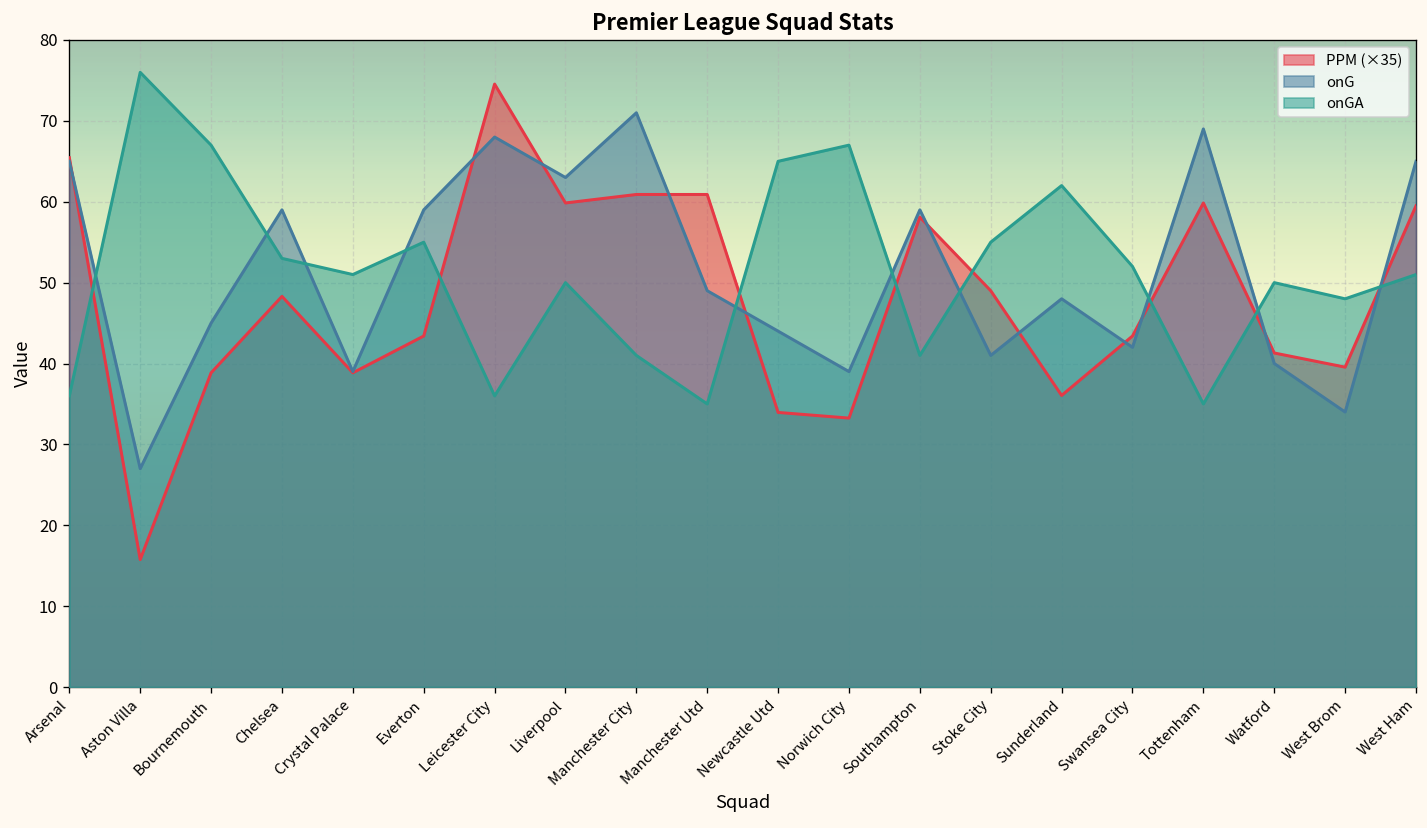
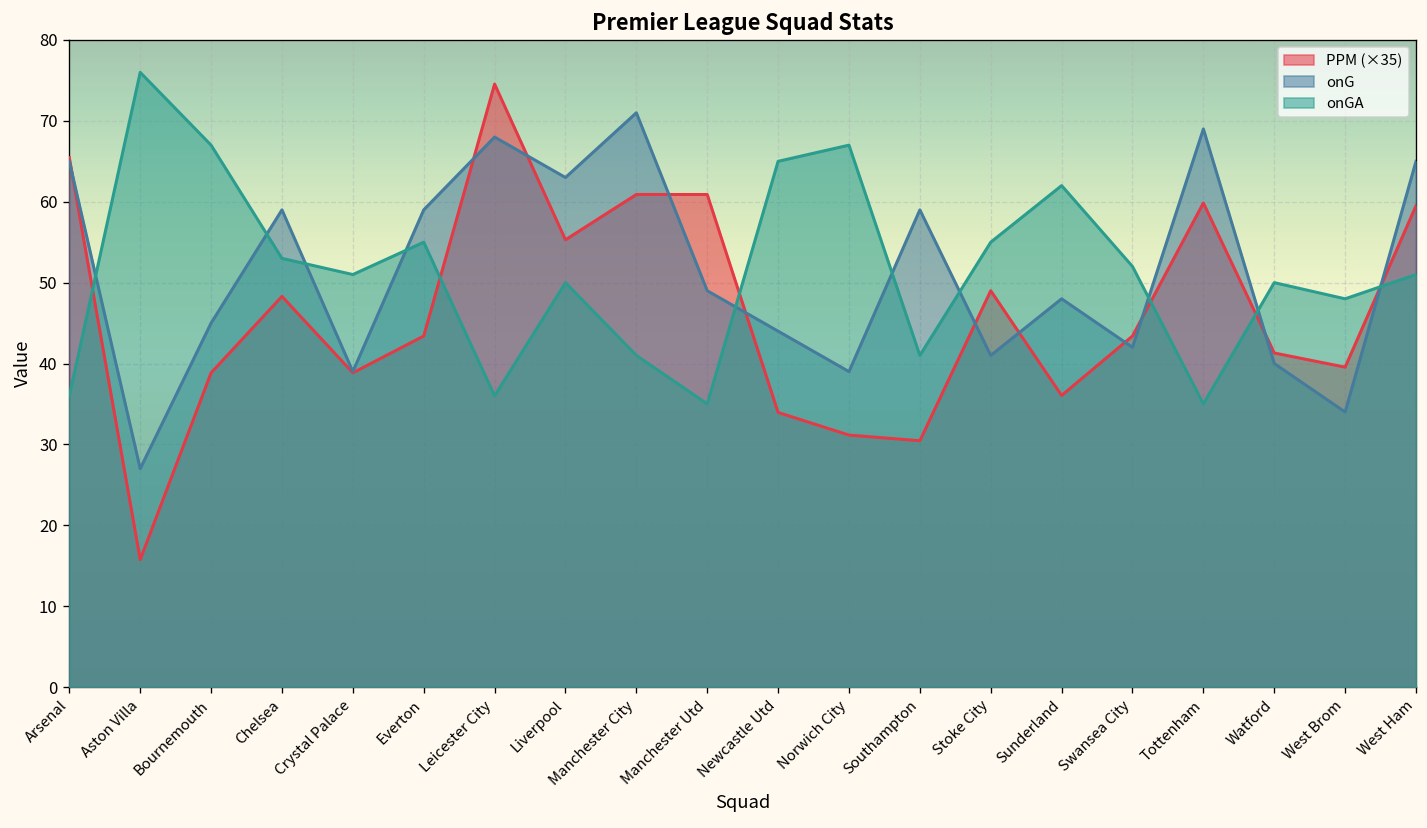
  {
    "PPM (×35)": {
      "Arsenal": 65,
      "Aston Villa": 16,
      "Bournemouth": 39,
      "Chelsea": 48,
      "Everton": 43,
      "Leicester City": 75,
-     "Liverpool": 60,
+     "Liverpool": 55,
      "Manchester City": 61,
      "Manchester Utd": 61,
      "Newcastle Utd": 34,
-     "Norwich City": 33,
-     "Southampton": 58,
+     "Norwich City": 31,
+     "Southampton": 30,
      "Stoke City": 49,
      "Sunderland": 36,
      "Swansea City": 43,
      "Tottenham": 60,
      "Watford": 41,
      "West Brom": 40,
      "West Ham": 60
    }
  }
